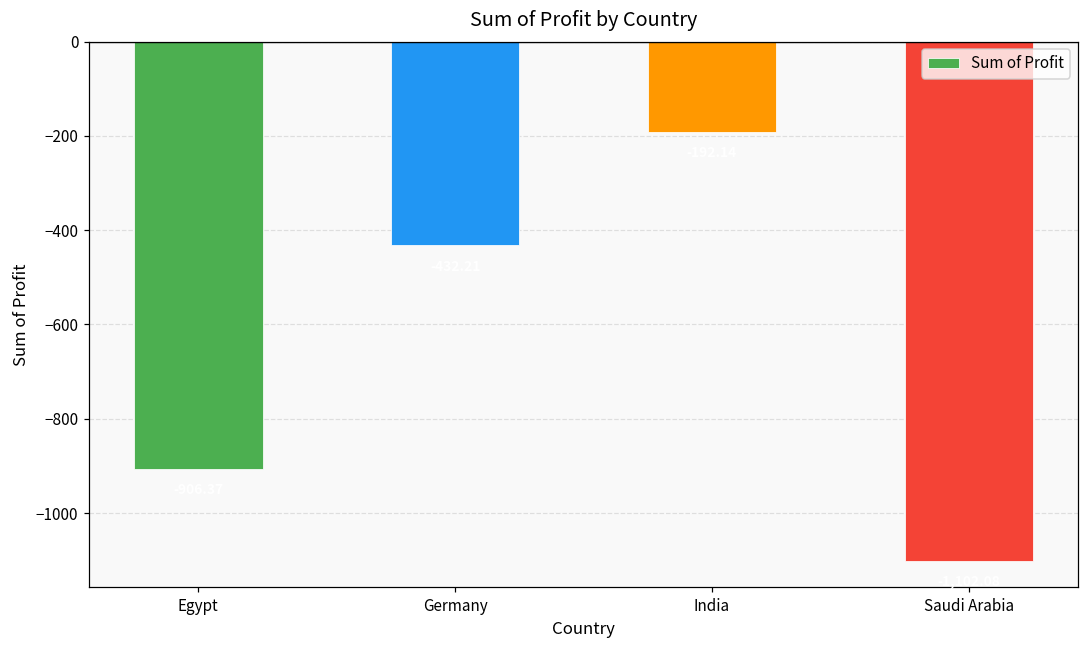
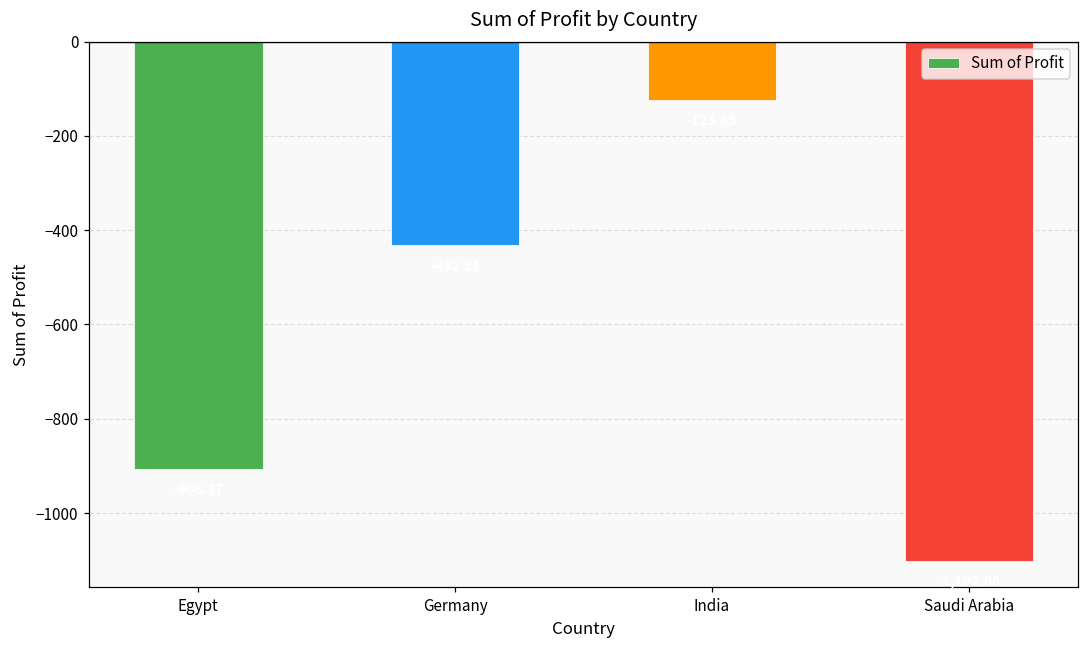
  {
    "Egypt": -910,
    "Germany": -430,
-   "India": -190,
+   "India": -120,
    "Saudi Arabia": -1100
  }
